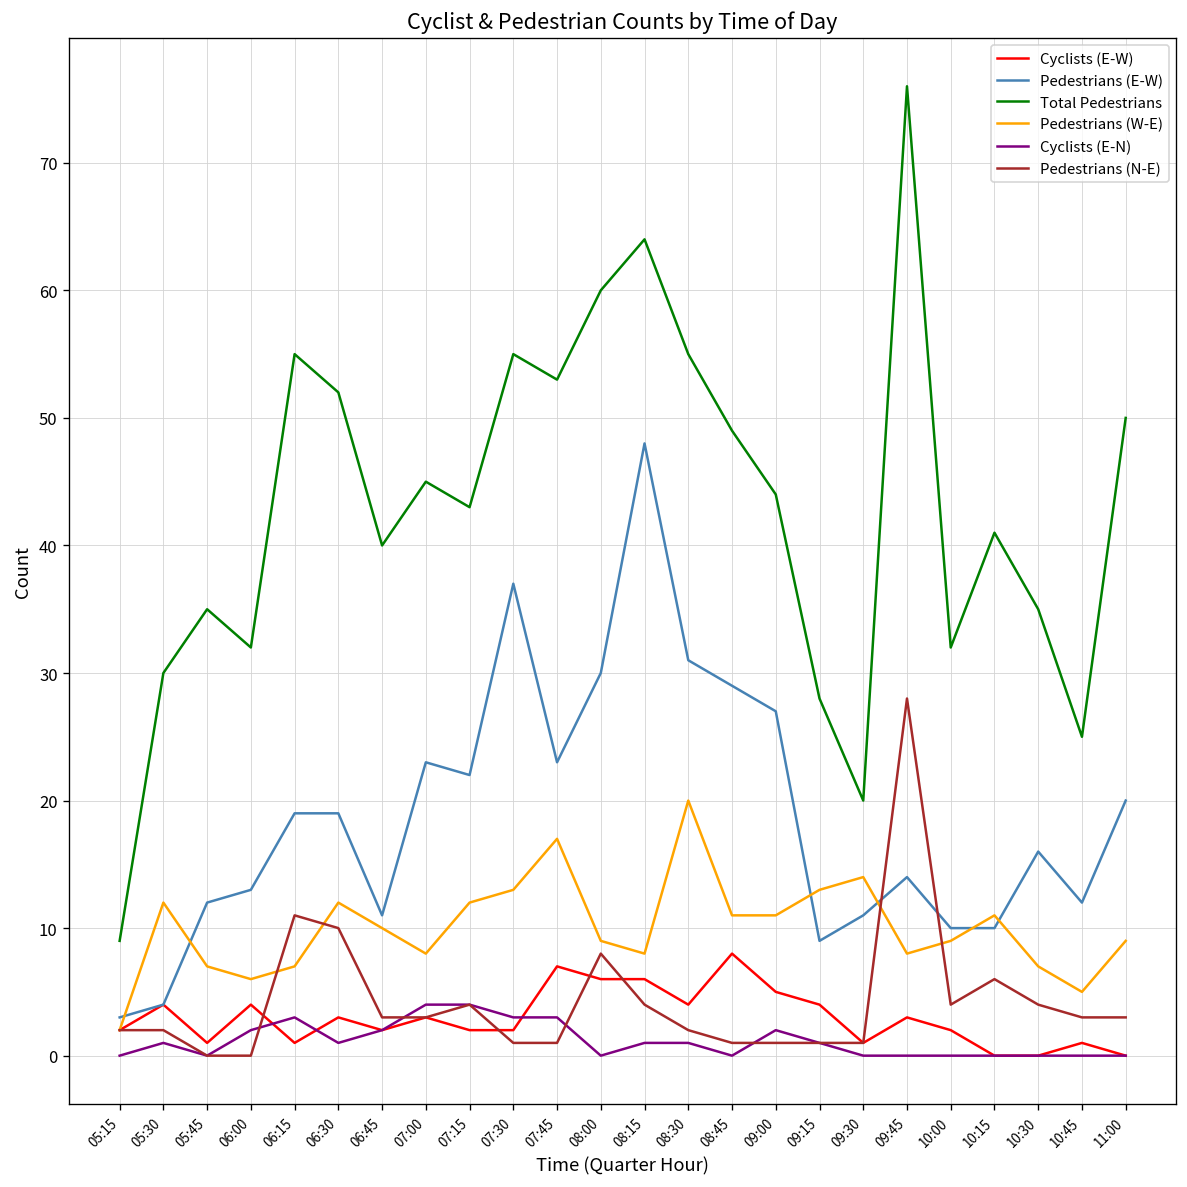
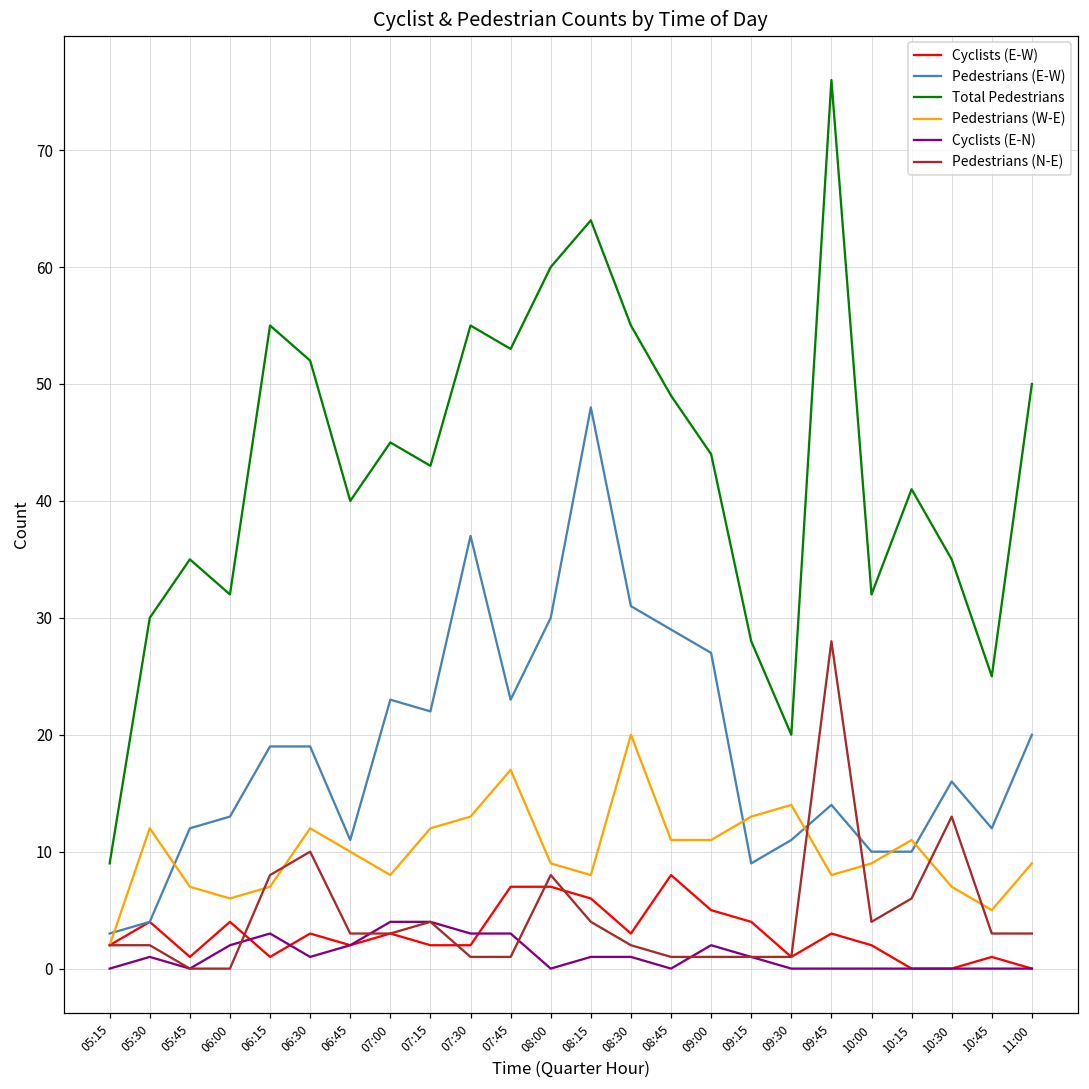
  {
    "Cyclists (E-W)": {
      "05:45": 1,
      "06:00": 4,
      "06:15": 1,
      "06:30": 3,
      "07:15": 2,
      "07:30": 2,
      "07:45": 7,
-     "08:00": 6,
+     "08:00": 7,
      "08:15": 6,
-     "08:30": 4,
+     "08:30": 3,
      "08:45": 8,
      "09:00": 5,
      "09:15": 4,
      "09:45": 3,
      "10:00": 2,
      "10:45": 1
    },
    "Pedestrians (E-W)": {
      "05:15": 3,
      "05:45": 12,
      "06:00": 13,
      "06:15": 19,
      "06:30": 19,
      "06:45": 11,
      "07:00": 23,
      "07:15": 22,
      "07:30": 37,
      "07:45": 23,
      "08:00": 30,
      "08:15": 48,
      "08:30": 31,
      "08:45": 29,
      "09:00": 27,
      "09:15": 9,
      "09:30": 11,
      "09:45": 14,
      "10:00": 10,
      "10:15": 10,
      "10:30": 16,
      "10:45": 12,
      "11:00": 20
    },
    "Total Pedestrians": {
      "05:15": 9,
      "05:30": 30,
      "05:45": 35,
      "06:00": 32,
      "06:15": 55,
      "06:30": 52,
      "06:45": 40,
      "07:00": 45,
      "07:15": 43,
      "07:30": 55,
      "07:45": 53,
      "08:00": 60,
      "08:15": 64,
      "08:30": 55,
      "08:45": 49,
      "09:00": 44,
      "09:15": 28,
      "09:30": 20,
      "09:45": 76,
      "10:00": 32,
      "10:15": 41,
      "10:30": 35,
      "10:45": 25,
      "11:00": 50
    },
    "Pedestrians (W-E)": {
      "05:30": 12,
      "05:45": 7,
      "06:00": 6,
      "06:15": 7,
      "06:30": 12,
      "06:45": 10,
      "07:00": 8,
      "07:15": 12,
      "07:30": 13,
      "07:45": 17,
      "08:00": 9,
      "08:15": 8,
      "08:30": 20,
      "08:45": 11,
      "09:00": 11,
      "09:15": 13,
      "09:30": 14,
      "09:45": 8,
      "10:00": 9,
      "10:15": 11,
      "10:30": 7,
      "10:45": 5,
      "11:00": 9
    },
    "Cyclists (E-N)": {
      "05:15": 0,
      "05:30": 1,
      "06:00": 2,
      "06:15": 3,
      "06:30": 1,
      "07:00": 4,
      "07:30": 3,
      "07:45": 3,
      "08:00": 0,
      "08:15": 1,
      "08:30": 1,
      "08:45": 0,
      "09:00": 2,
      "09:30": 0,
      "09:45": 0,
      "10:00": 0,
      "10:45": 0
    },
    "Pedestrians (N-E)": {
      "05:30": 2,
      "06:00": 0,
-     "06:15": 11,
+     "06:15": 8,
      "06:30": 10,
      "06:45": 3,
      "07:30": 1,
      "07:45": 1,
      "08:00": 8,
      "08:15": 4,
      "08:30": 2,
      "08:45": 1,
      "09:00": 1,
      "09:45": 28,
      "10:00": 4,
      "10:15": 6,
-     "10:30": 4,
+     "10:30": 13,
      "10:45": 3,
      "11:00": 3
    }
  }
